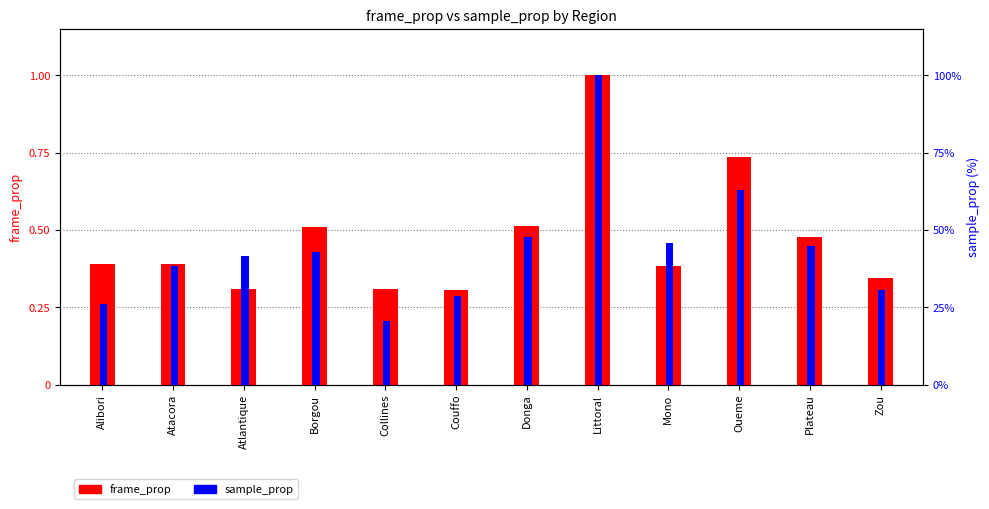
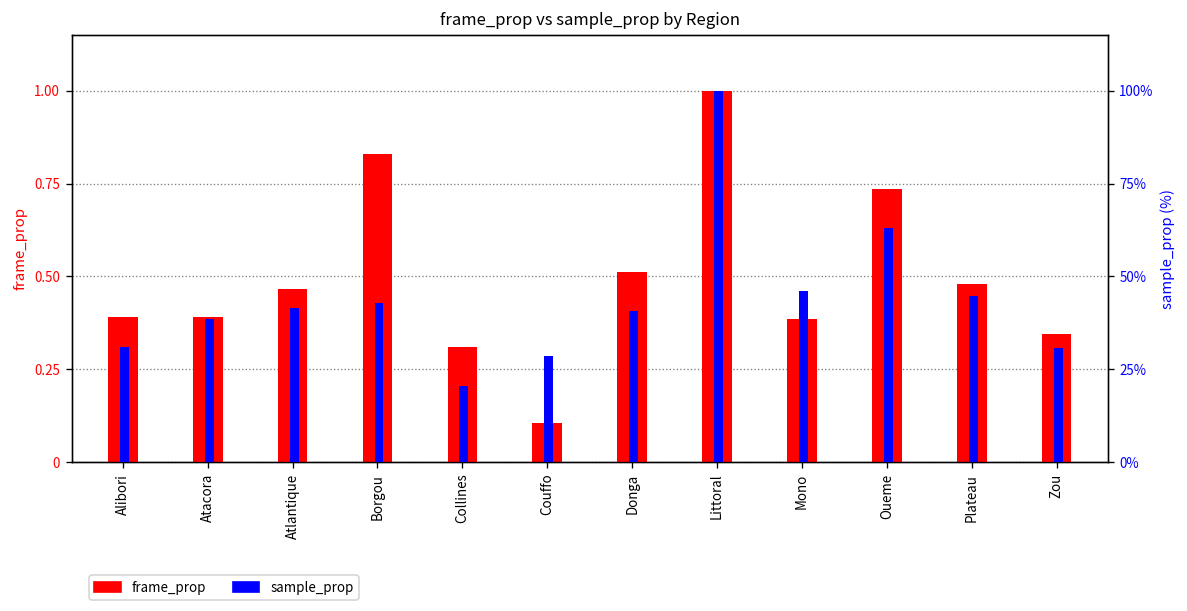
  {
    "frame_prop": {
      "Alibori": "0.39",
      "Atacora": "0.39",
-     "Atlantique": "0.31",
-     "Borgou": "0.51",
+     "Atlantique": "0.47",
+     "Borgou": "0.83",
      "Collines": "0.31",
-     "Couffo": "0.31",
+     "Couffo": "0.10",
      "Donga": "0.51",
      "Littoral": "1.00",
      "Mono": "0.38",
      "Oueme": "0.74",
      "Plateau": "0.48",
      "Zou": "0.34"
    },
    "sample_prop": {
-     "Alibori": "26%",
+     "Alibori": "31%",
      "Atacora": "38%",
      "Atlantique": "42%",
      "Borgou": "43%",
      "Collines": "21%",
      "Couffo": "29%",
-     "Donga": "48%",
+     "Donga": "41%",
      "Littoral": "100%",
      "Mono": "46%",
      "Oueme": "63%",
      "Plateau": "45%",
      "Zou": "31%"
    }
  }
